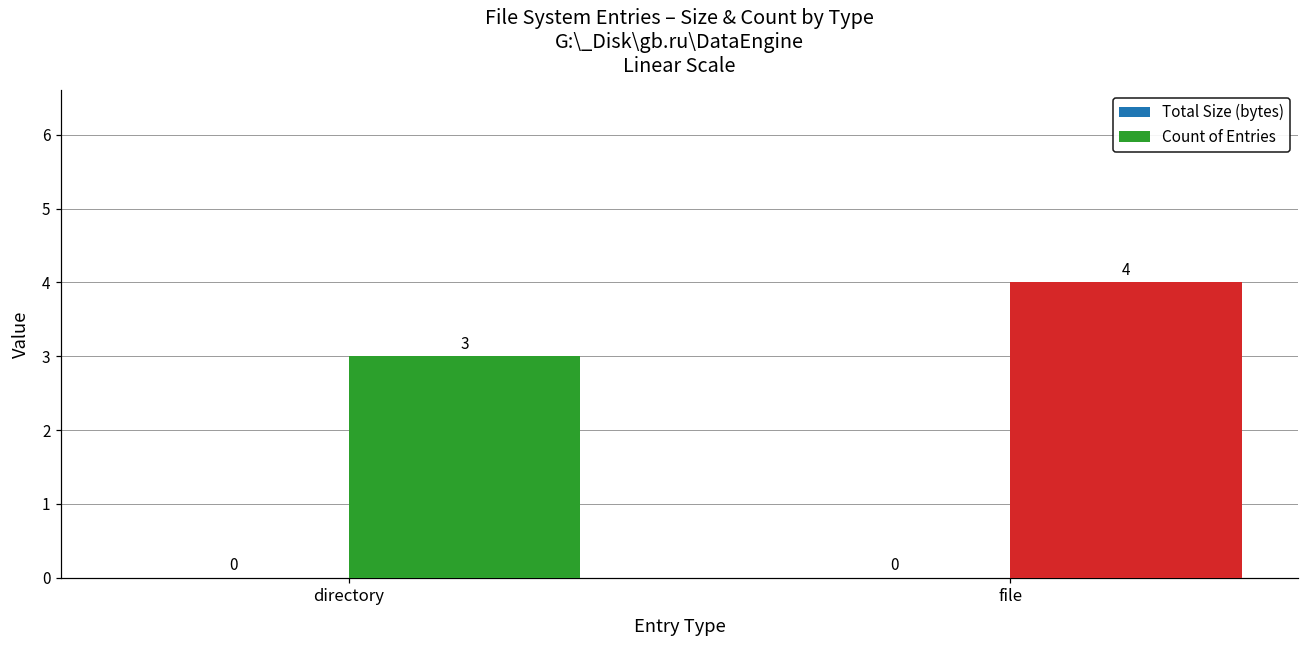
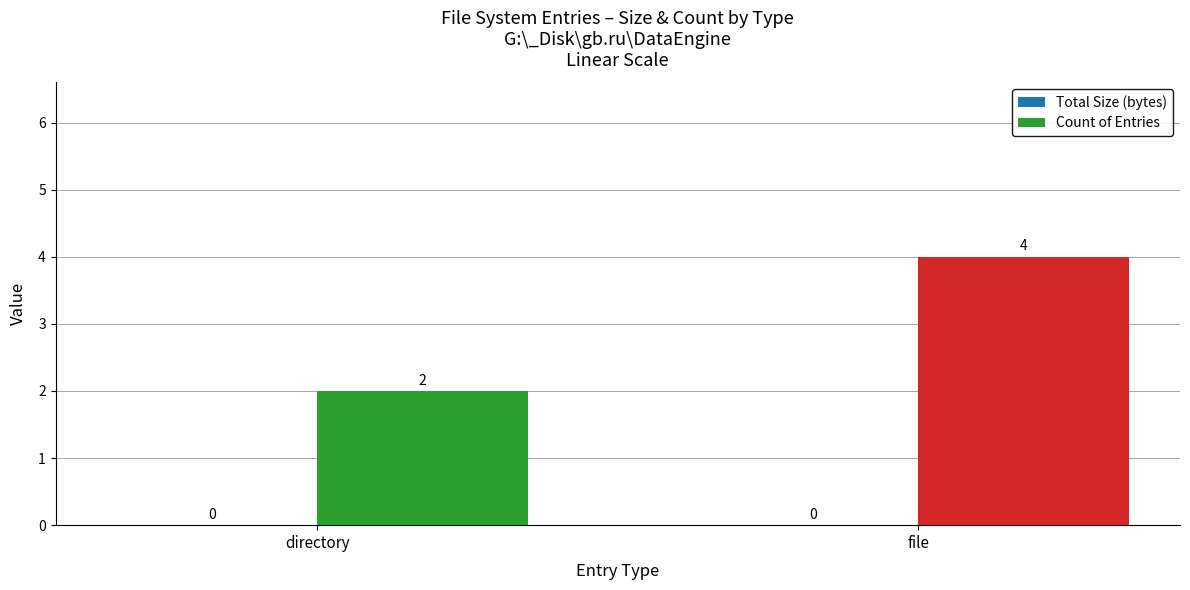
  {
    "Total Size (bytes)": {
      "directory": 0,
      "file": 0
    },
    "Count of Entries": {
-     "directory": 3,
+     "directory": 2,
      "file": 4
    }
  }
